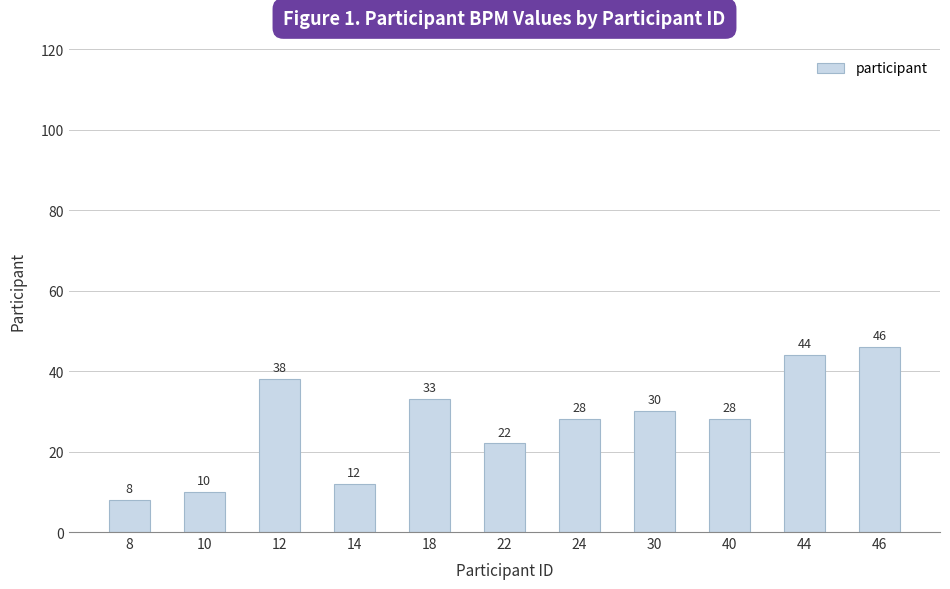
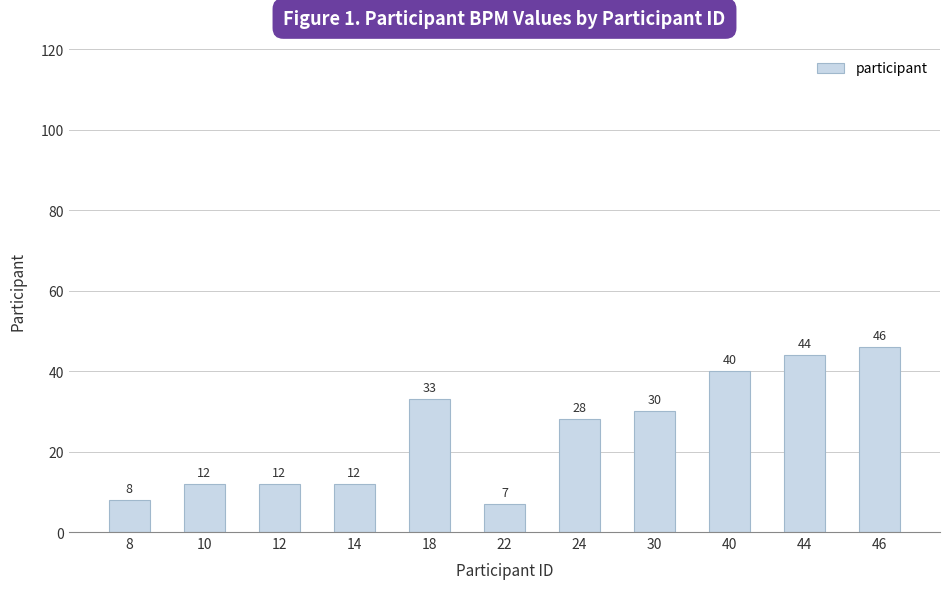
  {
    "8": 8,
-   "10": 10,
-   "12": 38,
+   "10": 12,
+   "12": 12,
    "14": 12,
    "18": 33,
-   "22": 22,
+   "22": 7,
    "24": 28,
    "30": 30,
-   "40": 28,
+   "40": 40,
    "44": 44,
    "46": 46
  }
